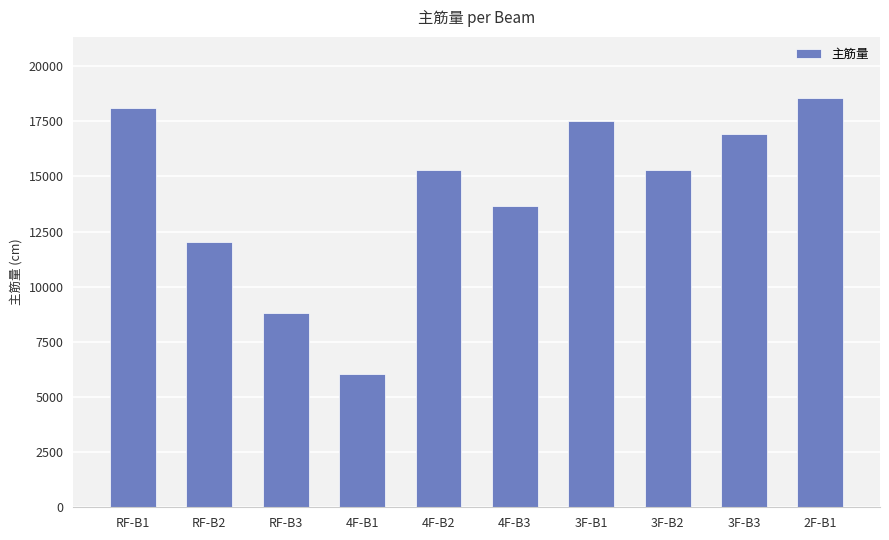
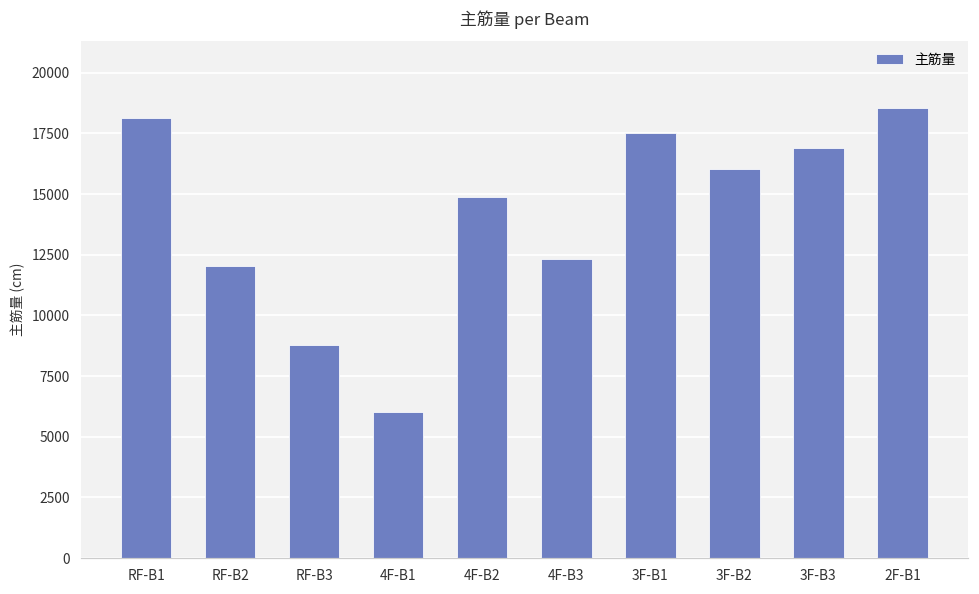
  {
    "RF-B1": 18100,
    "RF-B2": 12000,
    "RF-B3": 8800,
    "4F-B1": 6000,
-   "4F-B2": 15300,
-   "4F-B3": 13700,
+   "4F-B2": 14900,
+   "4F-B3": 12300,
    "3F-B1": 17500,
-   "3F-B2": 15300,
+   "3F-B2": 16000,
    "3F-B3": 16900,
    "2F-B1": 18500
  }
